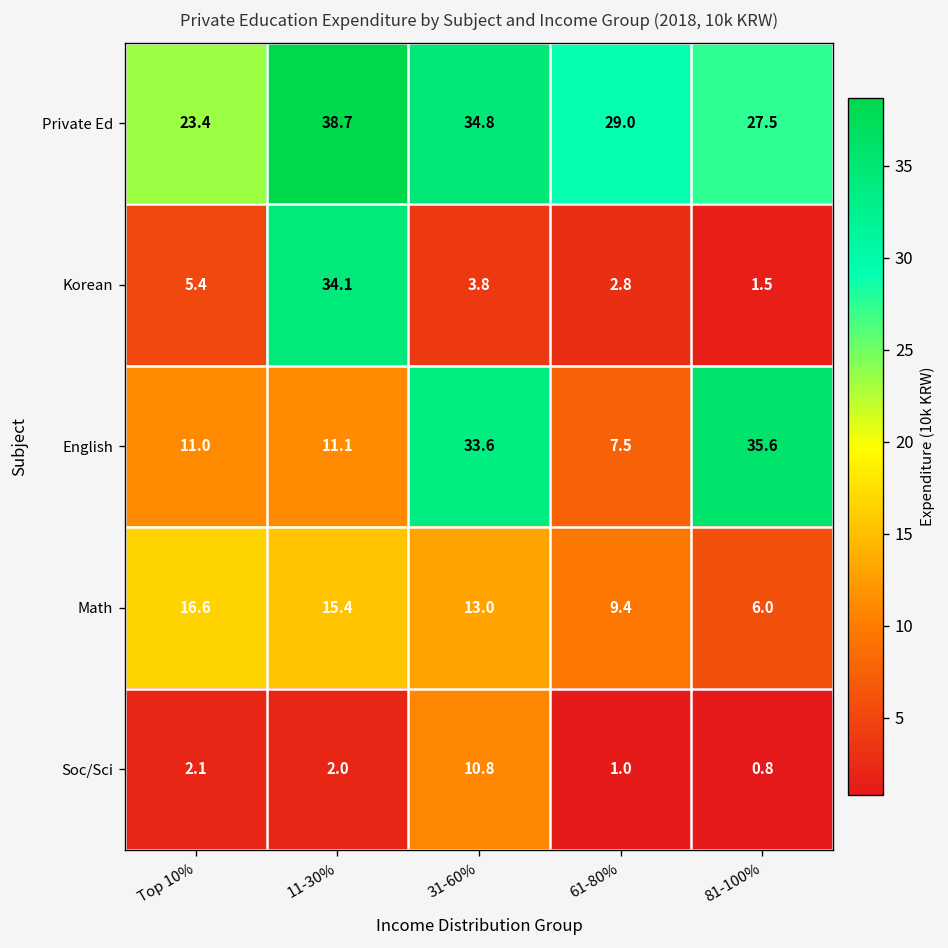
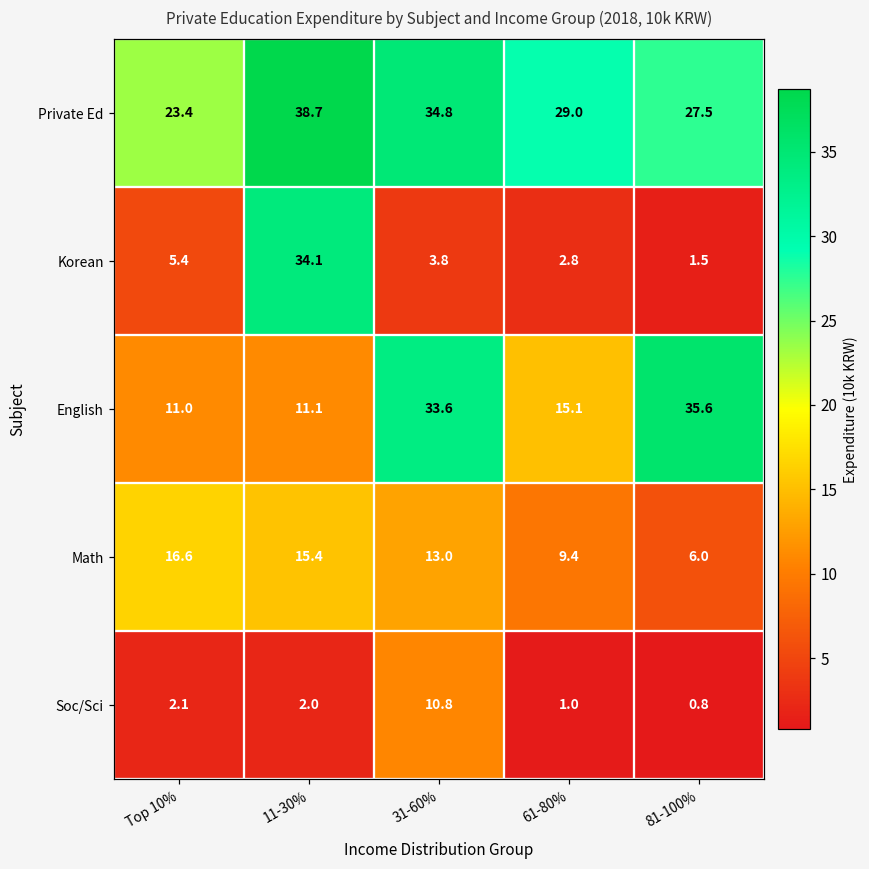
  {
    "Private Ed": {
      "Top 10%": 23.4,
      "11-30%": 38.7,
      "31-60%": 34.8,
      "61-80%": 29.0,
      "81-100%": 27.5
    },
    "Korean": {
      "Top 10%": 5.4,
      "11-30%": 34.1,
      "31-60%": 3.8,
      "61-80%": 2.8,
      "81-100%": 1.5
    },
    "English": {
      "Top 10%": 11.0,
      "11-30%": 11.1,
      "31-60%": 33.6,
-     "61-80%": 7.5,
+     "61-80%": 15.1,
      "81-100%": 35.6
    },
    "Math": {
      "Top 10%": 16.6,
      "11-30%": 15.4,
      "31-60%": 13.0,
      "61-80%": 9.4,
      "81-100%": 6.0
    },
    "Soc/Sci": {
      "Top 10%": 2.1,
      "11-30%": 2.0,
      "31-60%": 10.8,
      "61-80%": 1.0,
      "81-100%": 0.8
    }
  }
